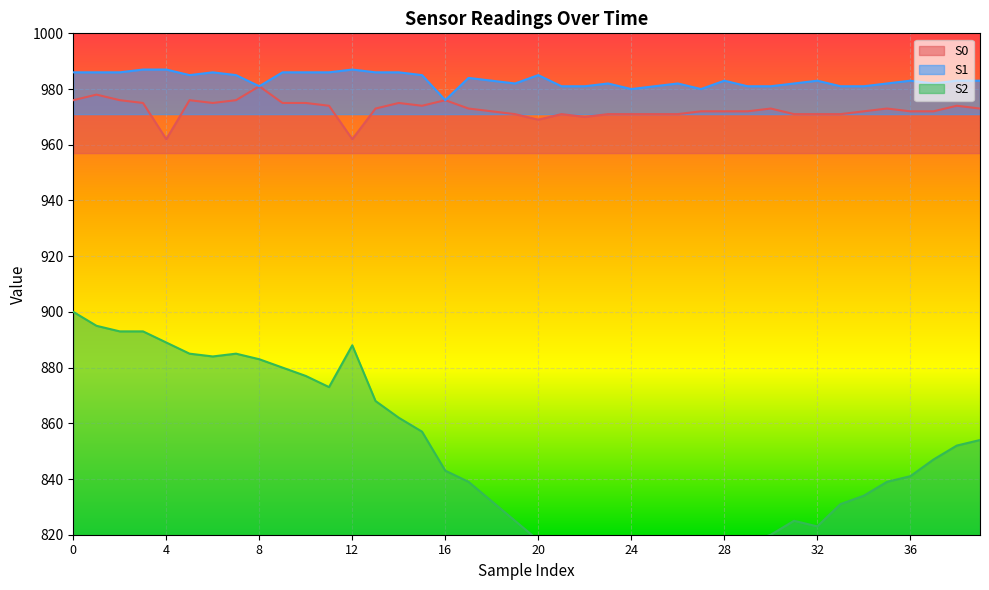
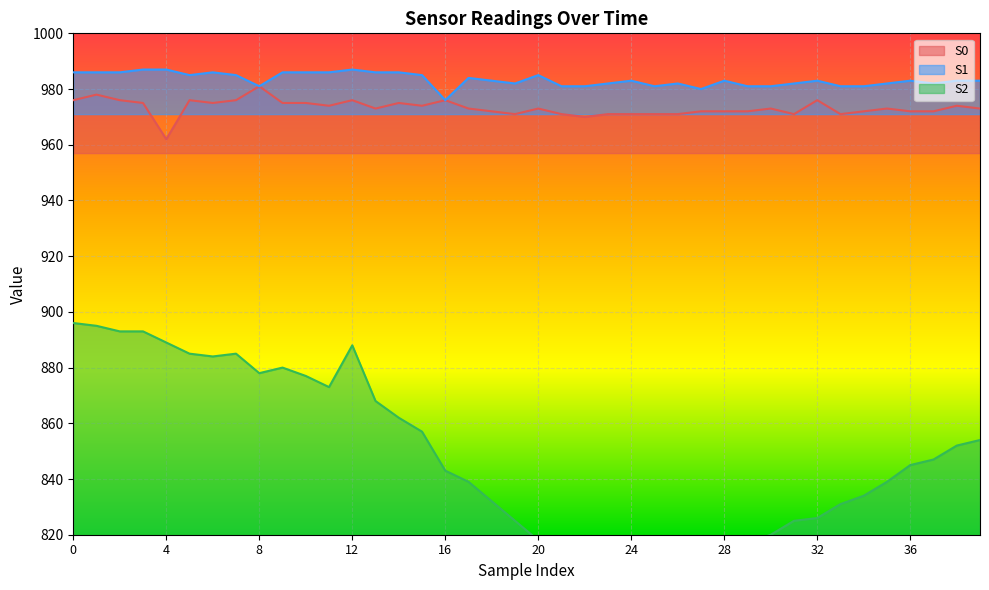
  {
    "S0": {
      "0": 976,
      "4": 962,
-     "12": 962,
-     "20": 969,
+     "12": 976,
+     "20": 973,
      "24": 971,
      "28": 972,
-     "32": 971,
+     "32": 976,
      "36": 972
    },
    "S1": {
      "0": 986,
      "4": 987,
      "12": 987,
      "20": 985,
-     "24": 980,
+     "24": 983,
      "28": 983,
      "32": 983,
      "36": 983
    },
    "S2": {
-     "0": 900,
+     "0": 896,
      "4": 889,
-     "8": 883,
+     "8": 878,
      "12": 888,
      "16": 843,
-     "32": 823,
-     "36": 841
+     "32": 826,
+     "36": 845
    }
  }
